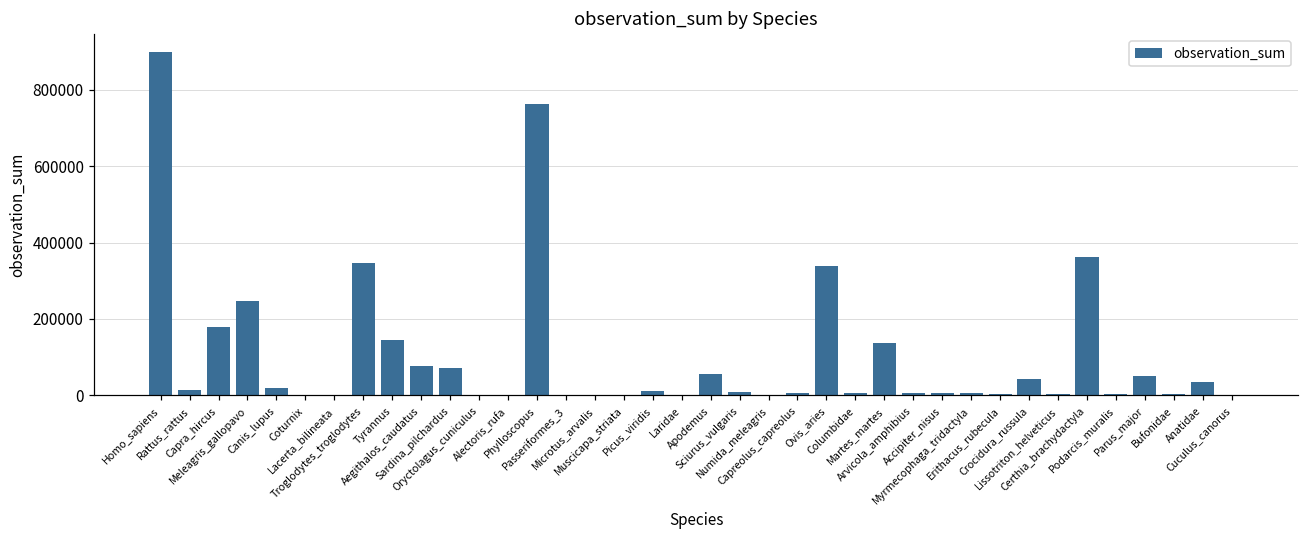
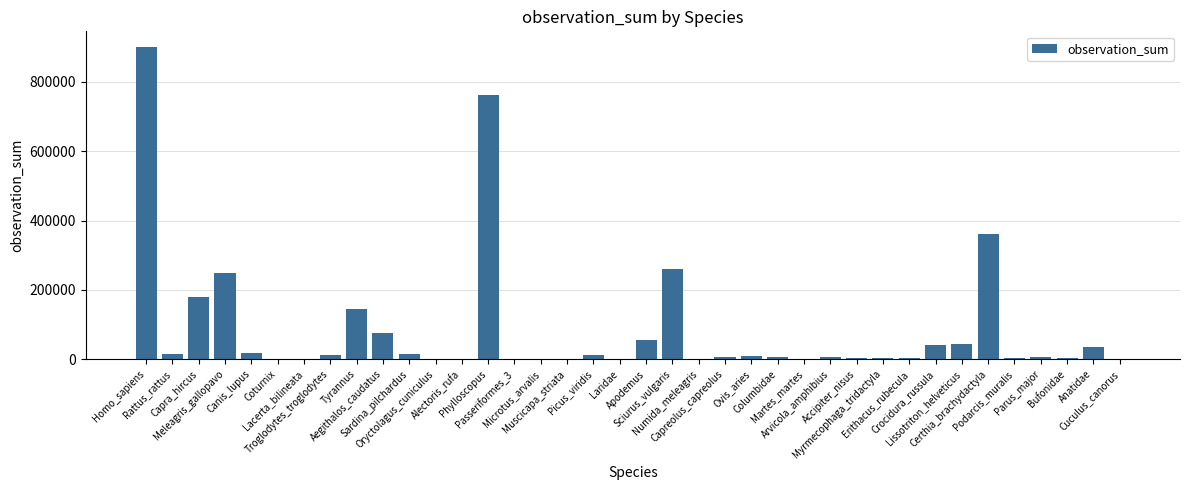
  {
    "Homo_sapiens": 900000,
    "Rattus_rattus": 10000,
    "Capra_hircus": 180000,
    "Meleagris_gallopavo": 250000,
    "Canis_lupus": 20000,
-   "Troglodytes_troglodytes": 350000,
+   "Troglodytes_troglodytes": 10000,
    "Tyrannus": 140000,
    "Aegithalos_caudatus": 80000,
-   "Sardina_pilchardus": 70000,
+   "Sardina_pilchardus": 20000,
    "Phylloscopus": 760000,
    "Picus_viridis": 10000,
    "Apodemus": 60000,
-   "Sciurus_vulgaris": 10000,
-   "Ovis_aries": 340000,
-   "Martes_martes": 140000,
+   "Sciurus_vulgaris": 260000,
+   "Ovis_aries": 10000,
+   "Martes_martes": 0,
    "Crocidura_russula": 40000,
-   "Lissotriton_helveticus": 0,
+   "Lissotriton_helveticus": 40000,
    "Certhia_brachydactyla": 360000,
-   "Parus_major": 50000,
+   "Parus_major": 10000,
    "Anatidae": 40000
  }
